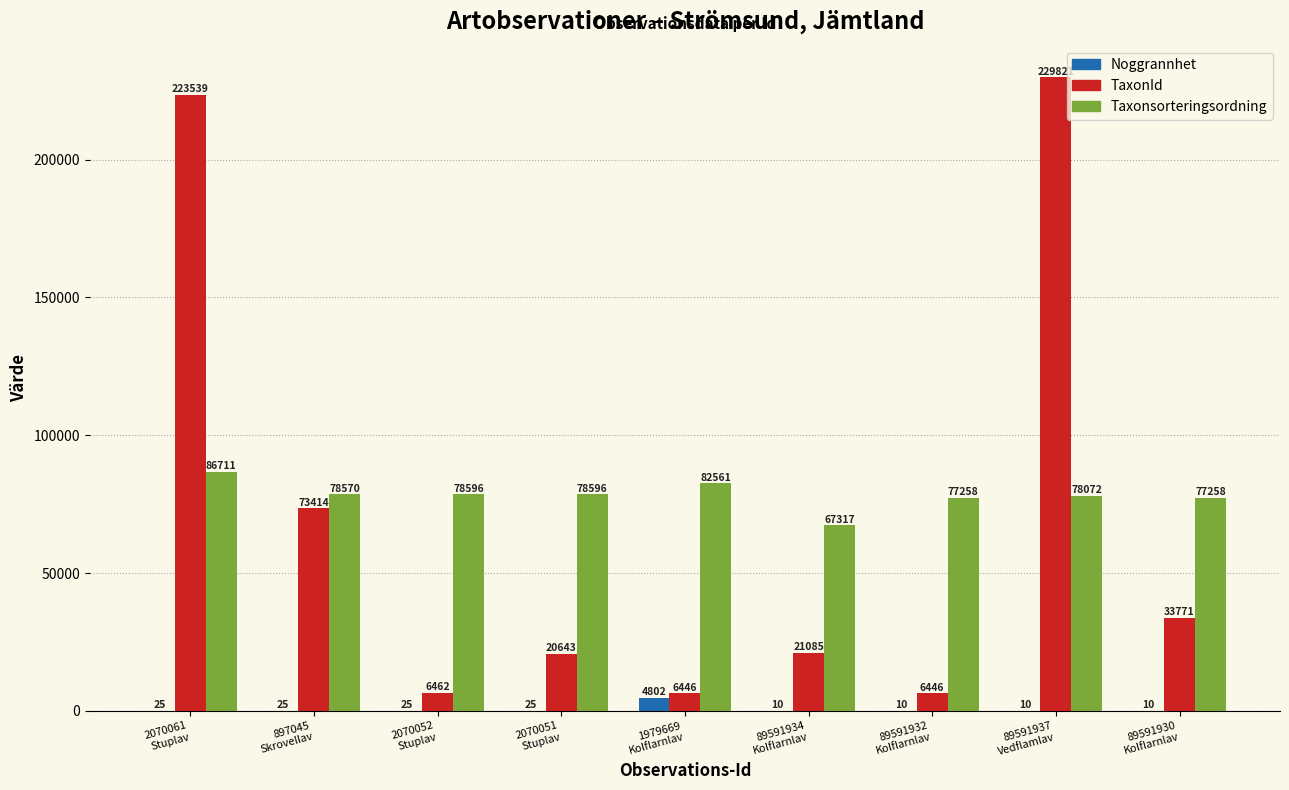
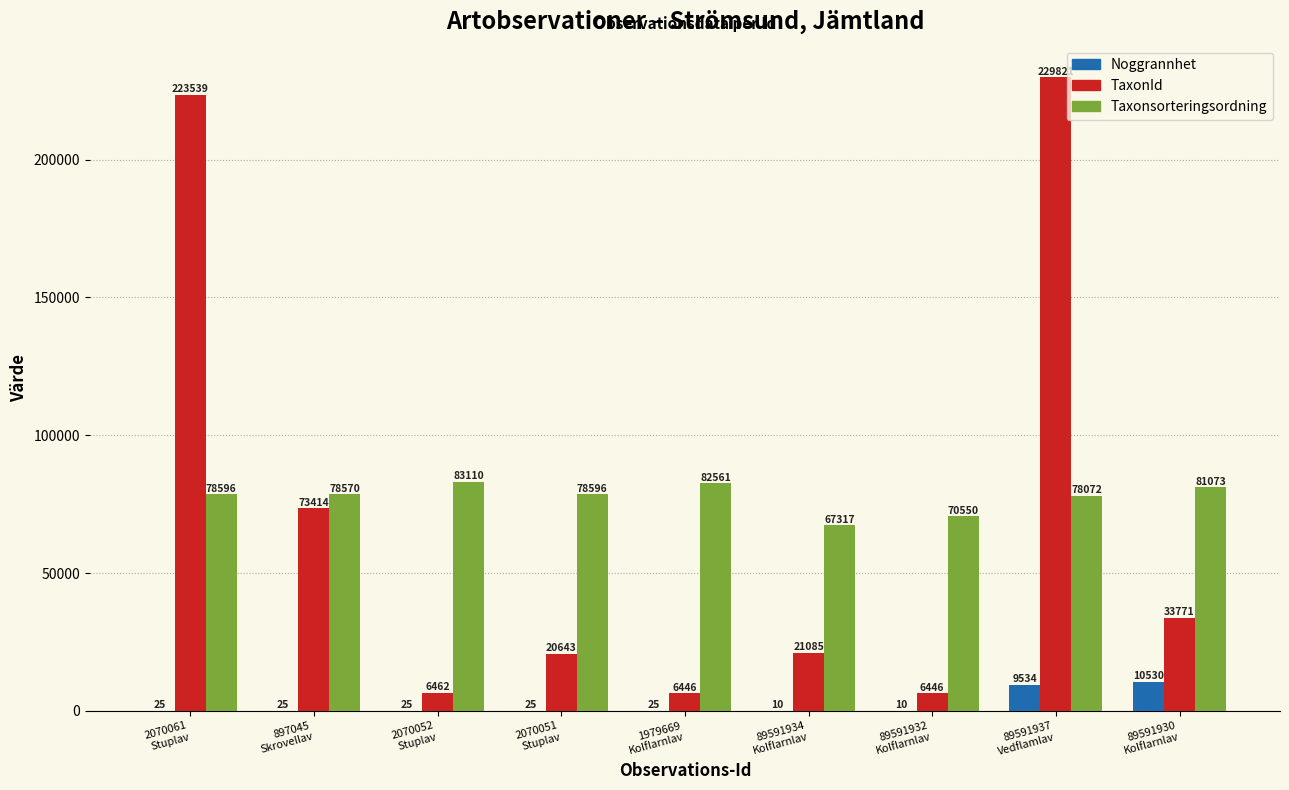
  {
    "Noggrannhet": {
      "2070061 Stuplav": 25,
      "897045 Skrovellav": 25,
      "2070052 Stuplav": 25,
      "2070051 Stuplav": 25,
-     "1979669 Kolflarnlav": 4802,
+     "1979669 Kolflarnlav": 25,
      "89591934 Kolflarnlav": 10,
      "89591932 Kolflarnlav": 10,
-     "89591937 Vedflamlav": 10,
-     "89591930 Kolflarnlav": 10
+     "89591937 Vedflamlav": 9534,
+     "89591930 Kolflarnlav": 10530
    },
    "TaxonId": {
      "2070061 Stuplav": 223539,
      "897045 Skrovellav": 73414,
      "2070052 Stuplav": 6462,
      "2070051 Stuplav": 20643,
      "1979669 Kolflarnlav": 6446,
      "89591934 Kolflarnlav": 21085,
      "89591932 Kolflarnlav": 6446,
      "89591930 Kolflarnlav": 33771
    },
    "Taxonsorteringsordning": {
-     "2070061 Stuplav": 86711,
+     "2070061 Stuplav": 78596,
      "897045 Skrovellav": 78570,
-     "2070052 Stuplav": 78596,
+     "2070052 Stuplav": 83110,
      "2070051 Stuplav": 78596,
      "1979669 Kolflarnlav": 82561,
      "89591934 Kolflarnlav": 67317,
-     "89591932 Kolflarnlav": 77258,
+     "89591932 Kolflarnlav": 70550,
      "89591937 Vedflamlav": 78072,
-     "89591930 Kolflarnlav": 77258
+     "89591930 Kolflarnlav": 81073
    }
  }
